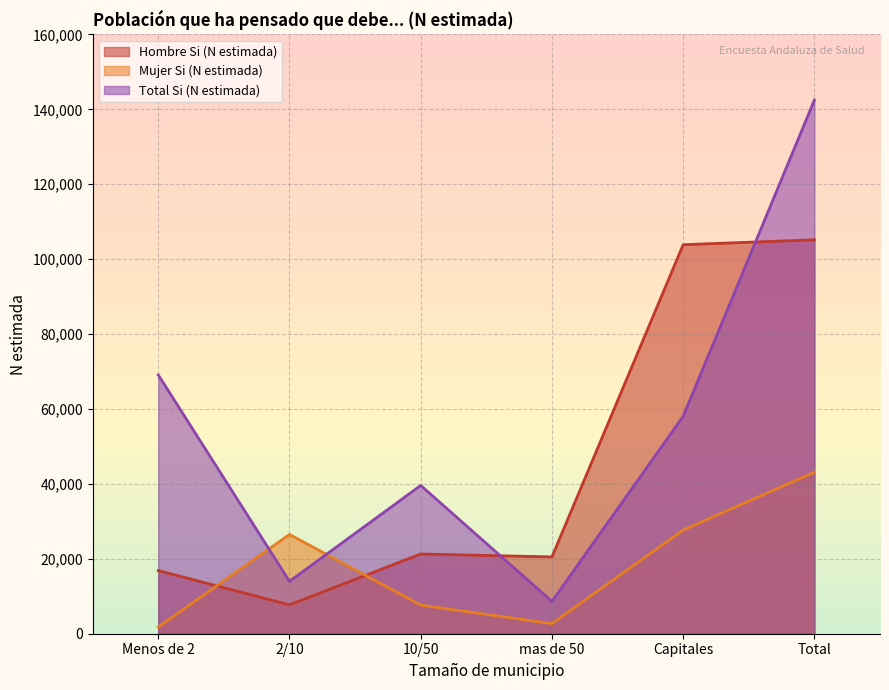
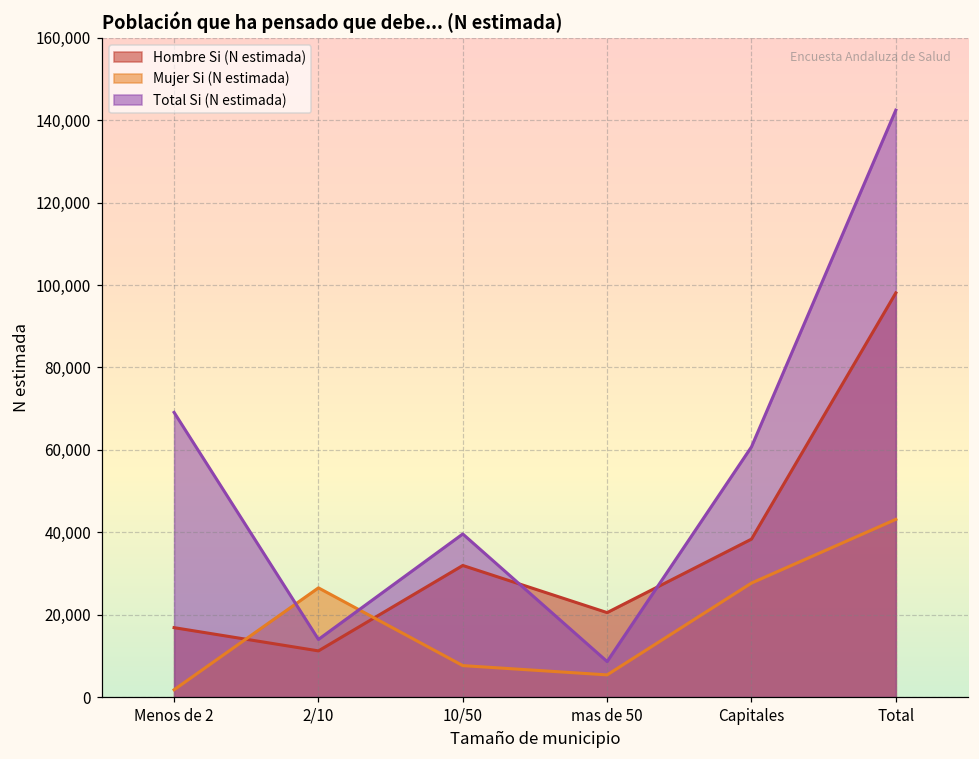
  {
    "Hombre Si (N estimada)": {
      "Menos de 2": "17,000",
-     "2/10": "8,000",
-     "10/50": "21,000",
+     "2/10": "11,000",
+     "10/50": "32,000",
      "mas de 50": "21,000",
-     "Capitales": "104,000",
-     "Total": "105,000"
+     "Capitales": "38,000",
+     "Total": "98,000"
    },
    "Mujer Si (N estimada)": {
      "Menos de 2": "2,000",
      "2/10": "27,000",
      "10/50": "8,000",
-     "mas de 50": "3,000",
+     "mas de 50": "5,000",
      "Capitales": "28,000",
      "Total": "43,000"
    },
    "Total Si (N estimada)": {
      "Menos de 2": "69,000",
      "2/10": "14,000",
      "10/50": "40,000",
      "mas de 50": "9,000",
-     "Capitales": "58,000",
+     "Capitales": "61,000",
      "Total": "142,000"
    }
  }
